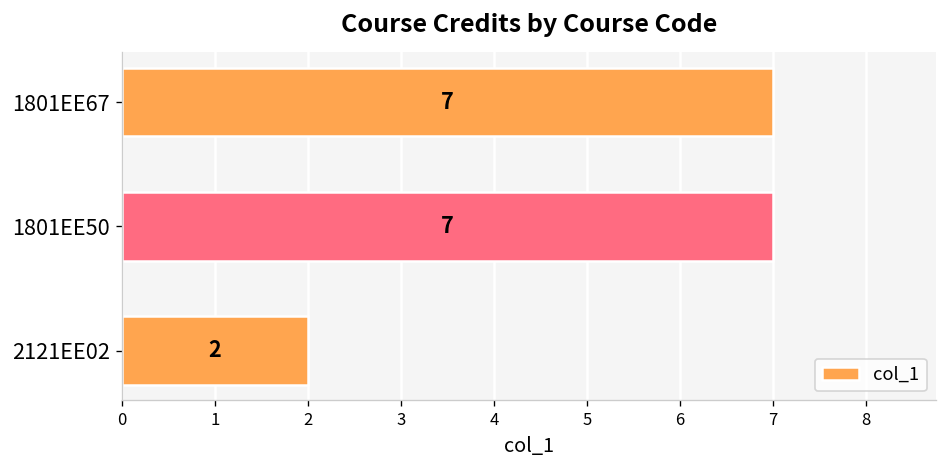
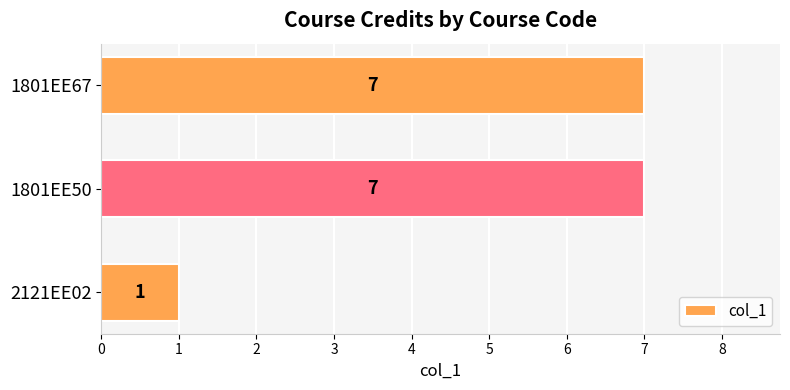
  {
    "1801EE67": 7,
    "1801EE50": 7,
-   "2121EE02": 2
+   "2121EE02": 1
  }
